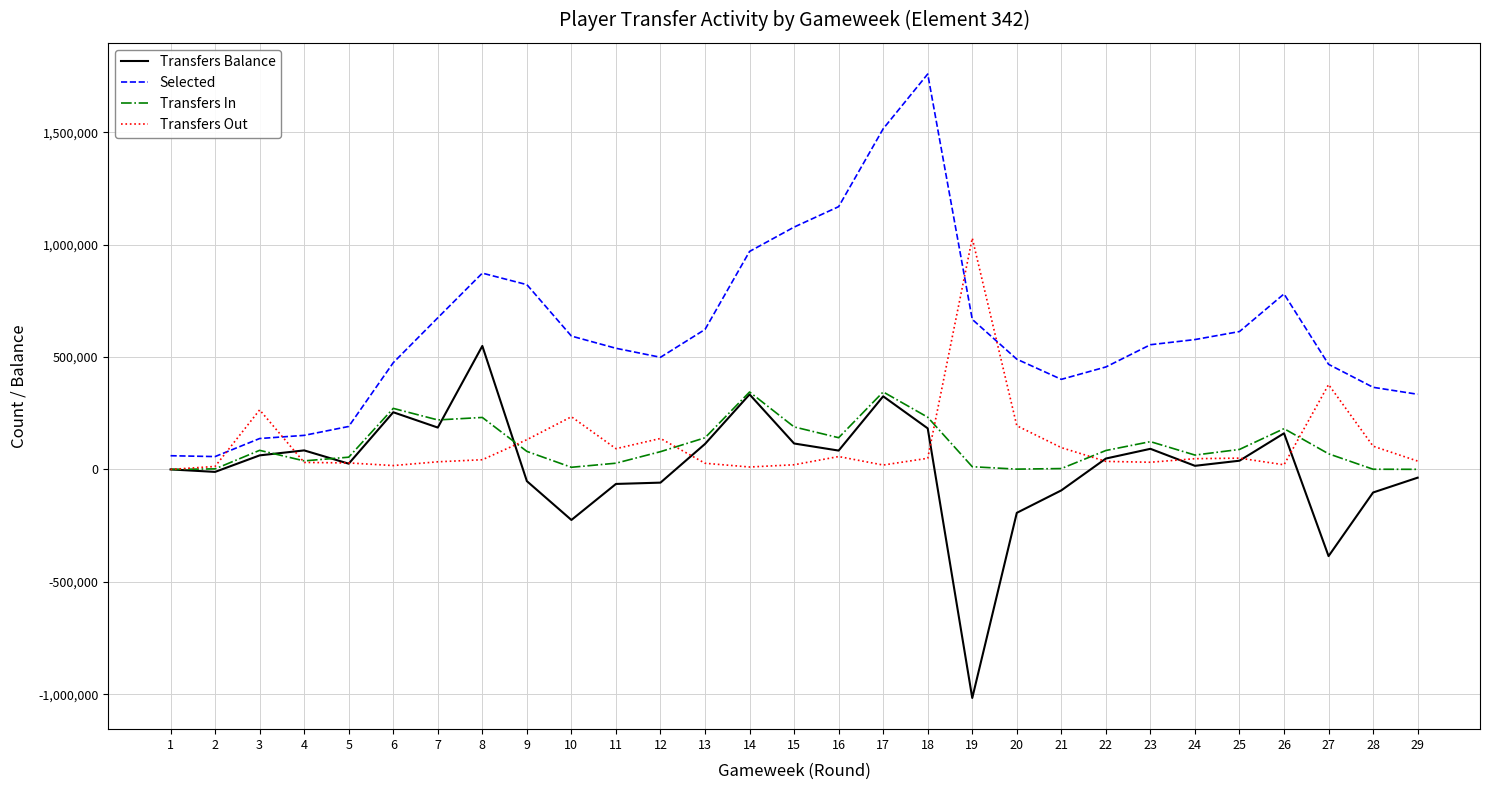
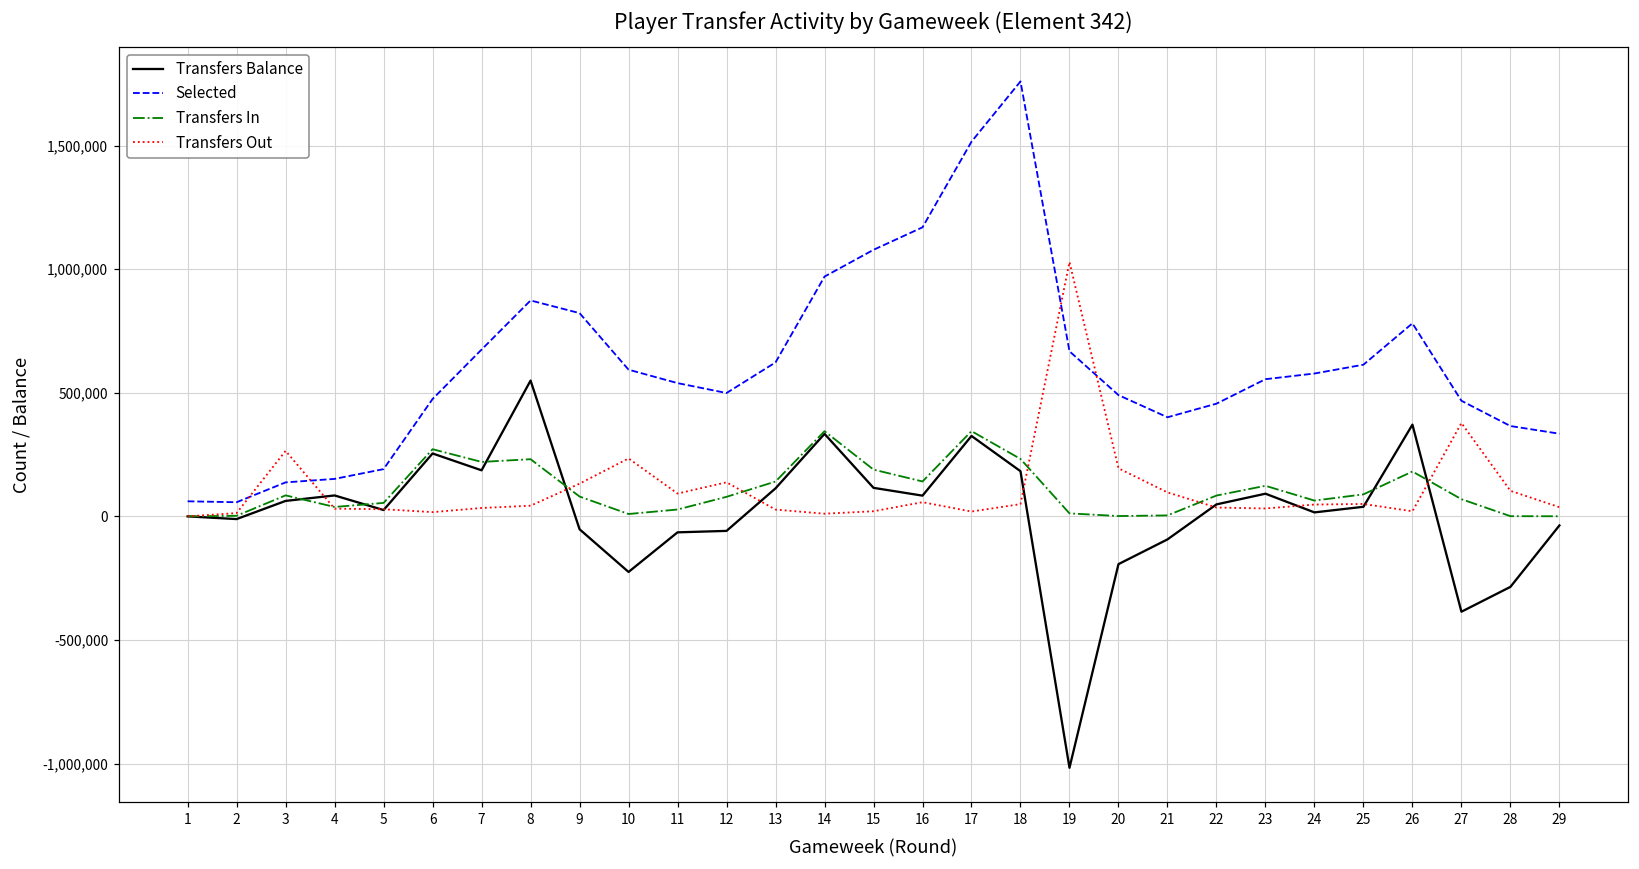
  {
    "Transfers Balance": {
      "2": "-10,000",
      "3": "60,000",
      "4": "80,000",
      "6": "250,000",
      "7": "190,000",
      "8": "550,000",
      "9": "-50,000",
      "10": "-220,000",
      "11": "-60,000",
      "12": "-60,000",
      "13": "110,000",
      "15": "120,000",
      "16": "80,000",
      "17": "330,000",
      "18": "180,000",
      "19": "-1,020,000",
      "20": "-190,000",
      "21": "-90,000",
      "22": "50,000",
      "23": "90,000",
      "24": "20,000",
      "25": "40,000",
-     "26": "160,000",
+     "26": "370,000",
      "27": "-390,000",
-     "28": "-100,000",
+     "28": "-290,000",
      "29": "-40,000"
    },
    "Selected": {
      "1": "60,000",
      "2": "60,000",
      "3": "140,000",
      "4": "150,000",
      "5": "190,000",
      "6": "470,000",
      "7": "670,000",
      "8": "870,000",
      "9": "820,000",
      "10": "590,000",
      "11": "540,000",
      "12": "500,000",
      "13": "620,000",
      "14": "970,000",
      "15": "1,080,000",
      "16": "1,170,000",
      "17": "1,520,000",
      "18": "1,760,000",
      "19": "670,000",
      "20": "490,000",
      "21": "400,000",
      "22": "460,000",
      "23": "550,000",
      "24": "580,000",
      "25": "610,000",
      "26": "780,000",
      "27": "470,000",
      "28": "370,000",
      "29": "330,000"
    },
    "Transfers In": {
      "3": "90,000",
      "5": "50,000",
      "6": "270,000",
      "7": "220,000",
      "8": "230,000",
      "9": "80,000",
      "10": "10,000",
      "11": "30,000",
      "12": "80,000",
      "13": "140,000",
      "15": "190,000",
      "16": "140,000",
      "17": "340,000",
      "18": "230,000",
      "19": "10,000",
      "20": "0",
      "21": "0",
      "22": "80,000",
      "23": "120,000",
      "24": "60,000",
      "25": "90,000",
      "26": "180,000",
      "27": "70,000",
      "28": "0",
      "29": "0"
    },
    "Transfers Out": {
      "3": "270,000",
      "6": "20,000",
      "7": "30,000",
      "8": "40,000",
      "9": "130,000",
      "10": "230,000",
      "11": "90,000",
      "12": "140,000",
      "13": "30,000",
      "14": "10,000",
      "15": "20,000",
      "16": "60,000",
      "17": "20,000",
      "18": "50,000",
      "19": "1,030,000",
      "20": "190,000",
      "21": "100,000",
      "22": "40,000",
      "23": "30,000",
      "24": "50,000",
      "25": "50,000",
      "26": "20,000",
      "27": "380,000",
      "28": "100,000",
      "29": "40,000"
    }
  }
